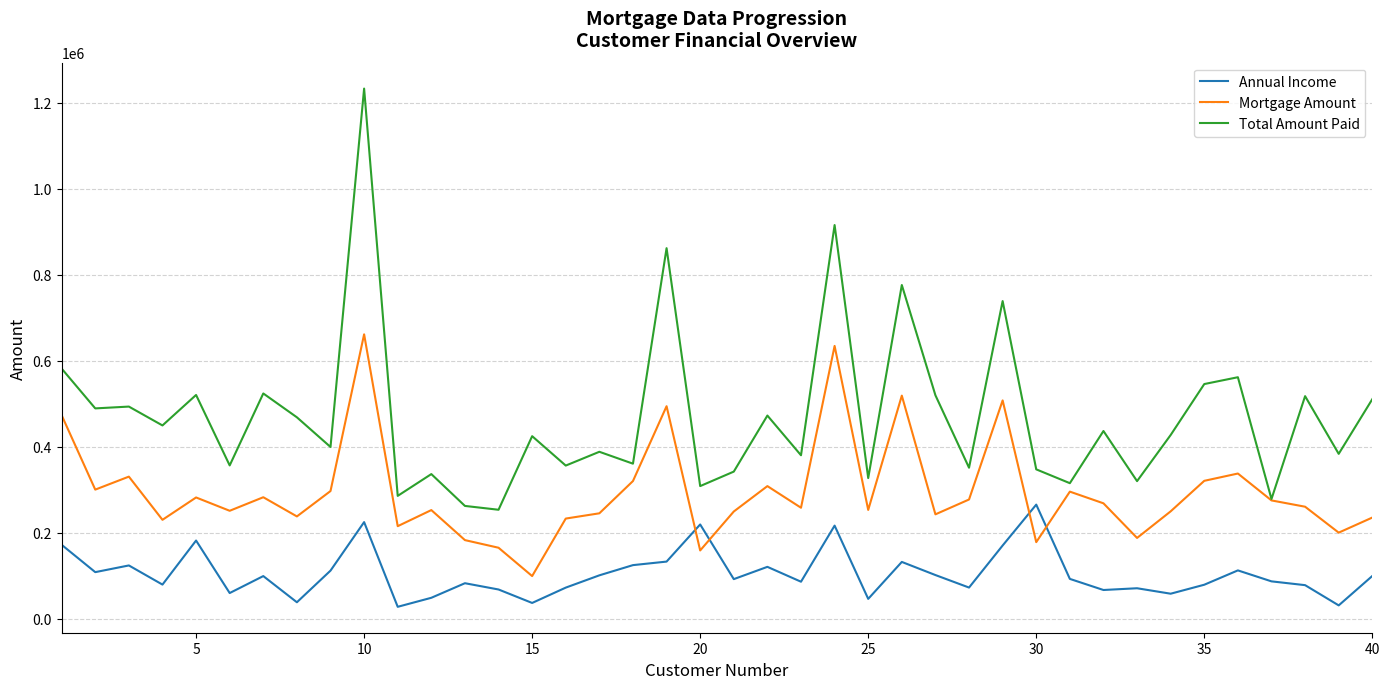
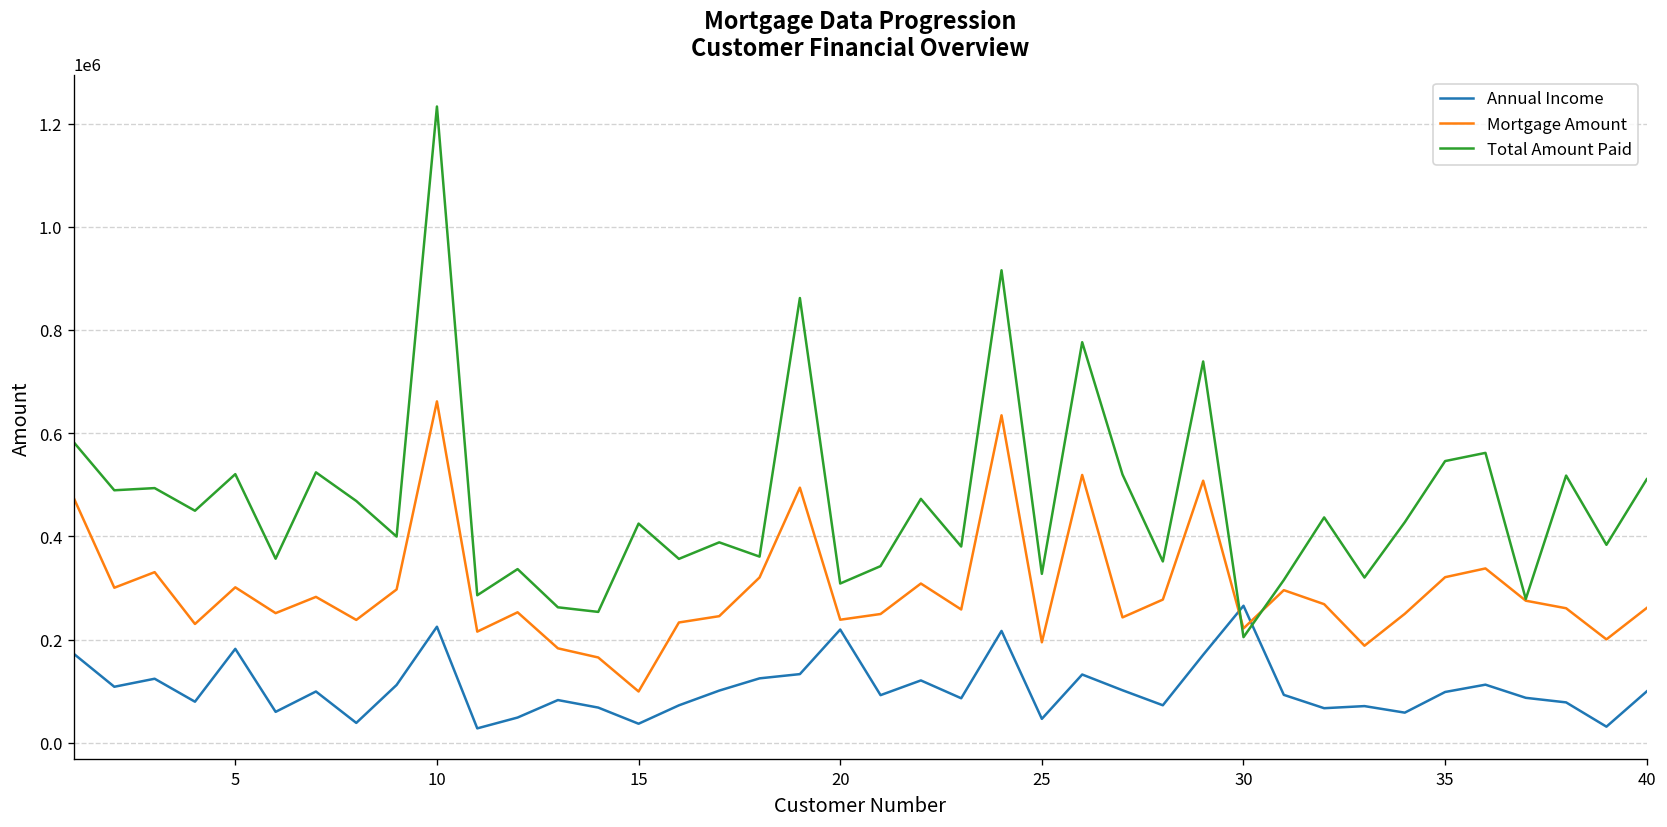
  {
    "Annual Income": {
      "5": 180000,
      "10": 220000,
      "15": 40000,
      "20": 220000,
      "25": 50000,
      "30": 270000,
-     "35": 80000,
+     "35": 100000,
      "40": 100000
    },
    "Mortgage Amount": {
-     "5": 280000,
+     "5": 300000,
      "10": 660000,
      "15": 100000,
-     "20": 160000,
-     "25": 250000,
-     "30": 180000,
+     "20": 240000,
+     "25": 190000,
+     "30": 220000,
      "35": 320000,
-     "40": 240000
+     "40": 260000
    },
    "Total Amount Paid": {
      "5": 520000,
      "10": 1230000,
      "15": 420000,
      "20": 310000,
      "25": 330000,
-     "30": 350000,
+     "30": 200000,
      "35": 550000,
      "40": 510000
    }
  }
